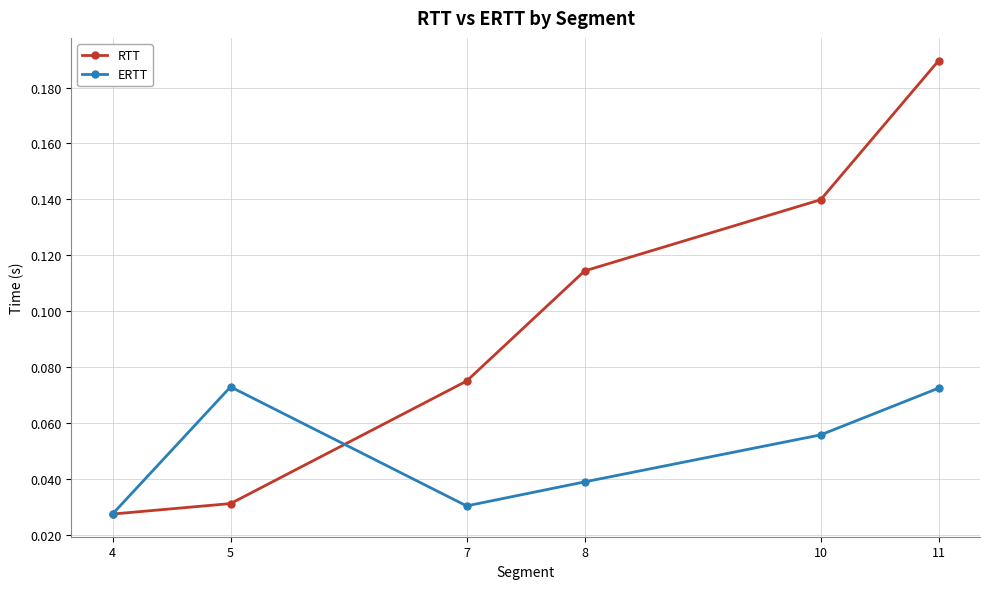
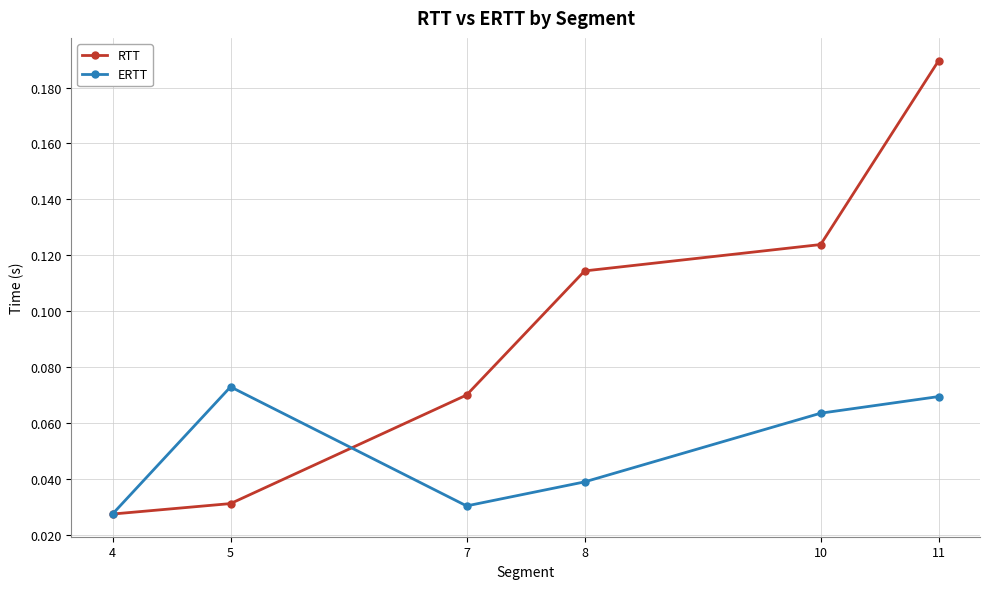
  {
    "RTT": {
      "5": 0.031,
-     "7": 0.075,
+     "7": 0.070,
      "8": 0.114,
-     "10": 0.140,
+     "10": 0.124,
      "11": 0.190
    },
    "ERTT": {
      "5": 0.073,
      "7": 0.030,
      "8": 0.039,
-     "10": 0.056,
-     "11": 0.073
+     "10": 0.064,
+     "11": 0.070
    }
  }
